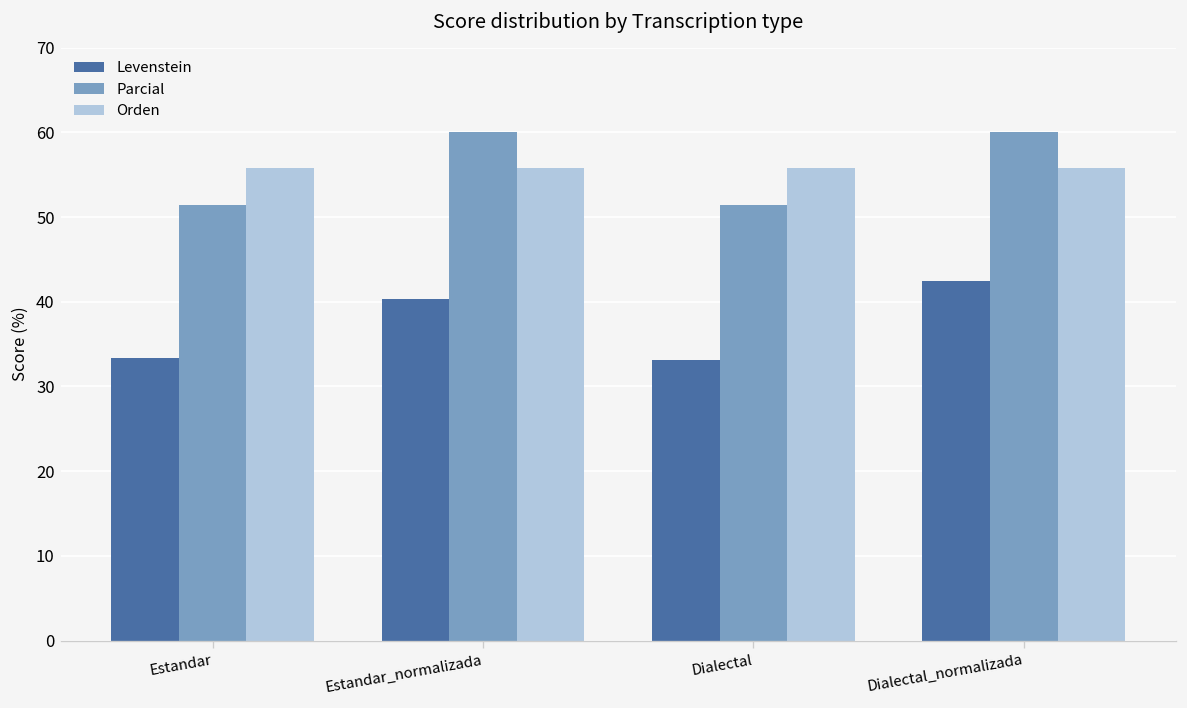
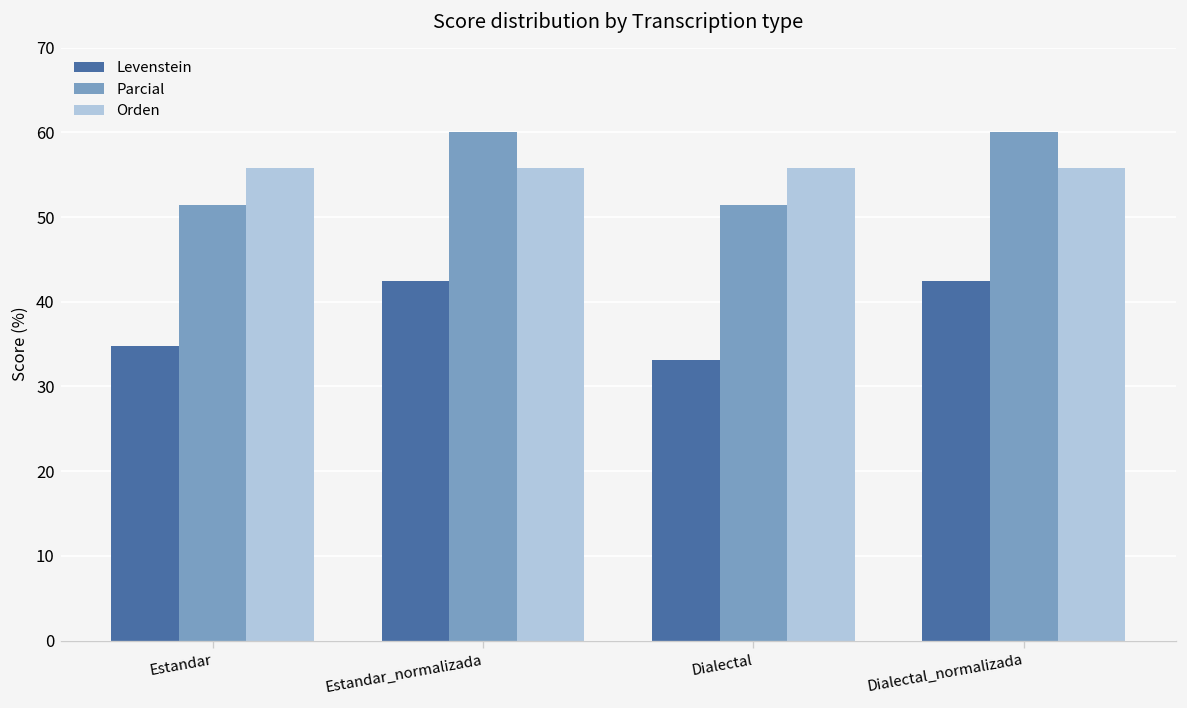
  {
    "Levenstein": {
-     "Estandar": 33,
-     "Estandar_normalizada": 40,
+     "Estandar": 35,
+     "Estandar_normalizada": 42,
      "Dialectal": 33,
      "Dialectal_normalizada": 42
    },
    "Parcial": {
      "Estandar": 51,
      "Estandar_normalizada": 60,
      "Dialectal": 51,
      "Dialectal_normalizada": 60
    },
    "Orden": {
      "Estandar": 56,
      "Estandar_normalizada": 56,
      "Dialectal": 56,
      "Dialectal_normalizada": 56
    }
  }
